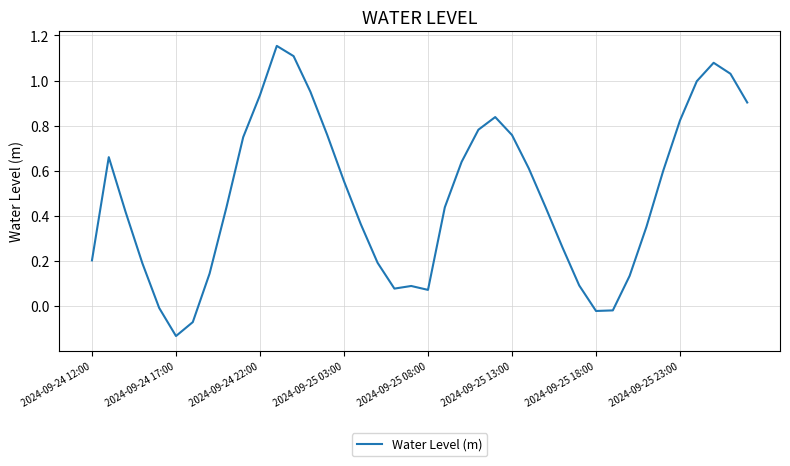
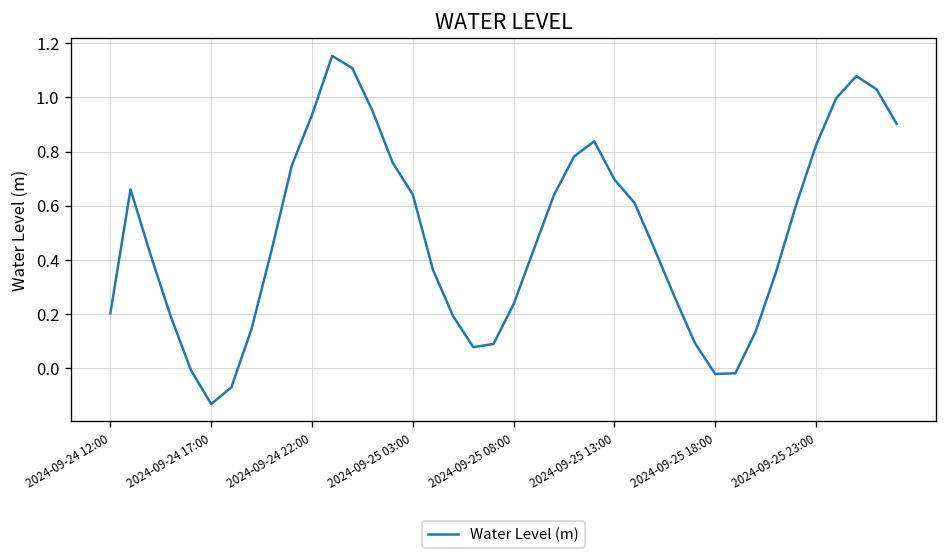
  {
    "2024-09-24 12:00": 0.20,
    "2024-09-24 17:00": -0.13,
    "2024-09-24 22:00": 0.94,
-   "2024-09-25 03:00": 0.55,
-   "2024-09-25 08:00": 0.07,
-   "2024-09-25 13:00": 0.76,
+   "2024-09-25 03:00": 0.64,
+   "2024-09-25 08:00": 0.24,
+   "2024-09-25 13:00": 0.70,
    "2024-09-25 18:00": -0.02,
    "2024-09-25 23:00": 0.82
  }
